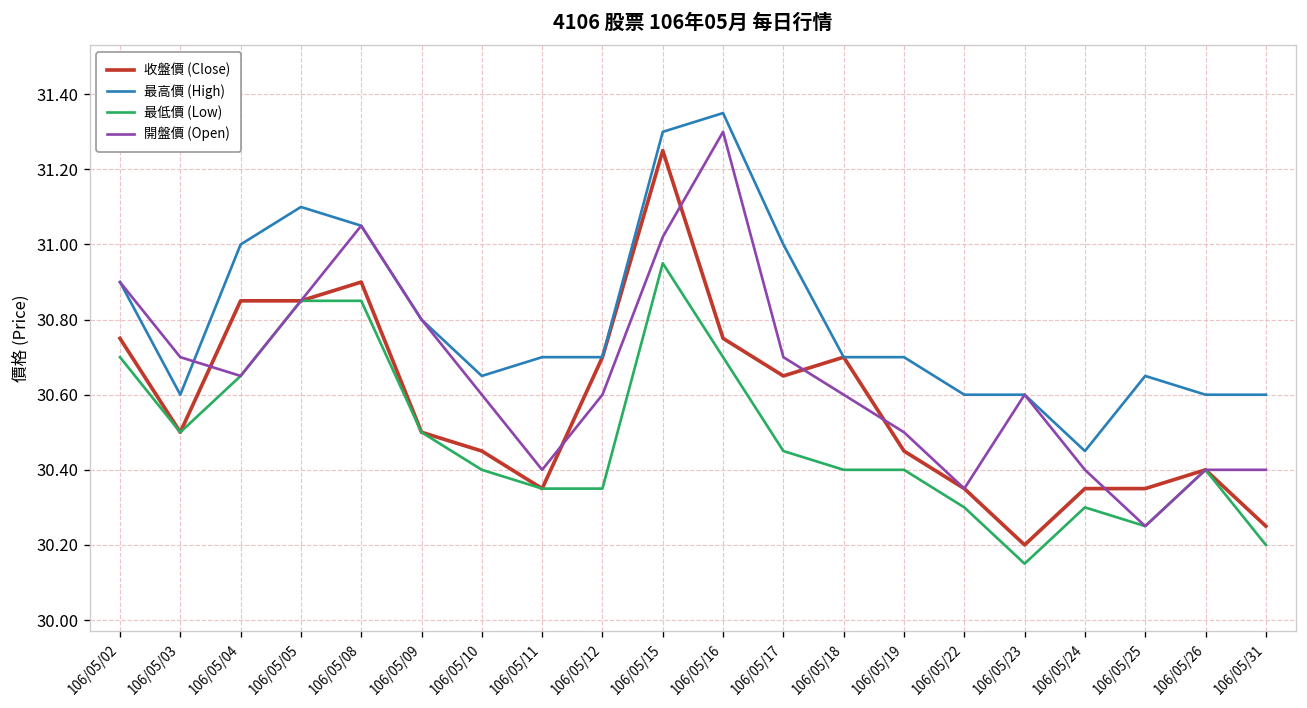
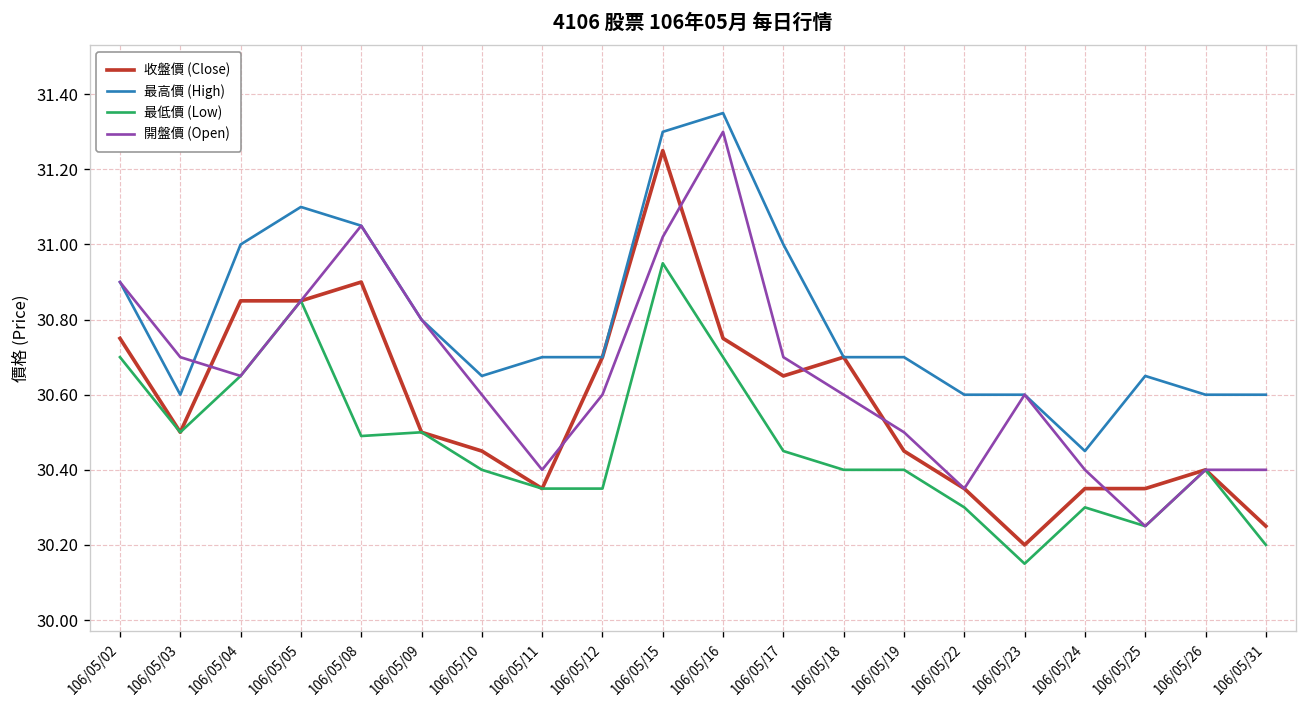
  {
    "收盤價 (Close)": {
      "106/05/02": 30.75,
      "106/05/04": 30.85,
      "106/05/08": 30.90,
      "106/05/10": 30.45,
      "106/05/15": 31.25,
      "106/05/16": 30.75,
      "106/05/17": 30.65,
      "106/05/19": 30.45,
      "106/05/23": 30.20,
      "106/05/24": 30.35,
      "106/05/25": 30.35,
      "106/05/31": 30.25
    },
    "最高價 (High)": {
      "106/05/03": 30.60,
      "106/05/04": 31.00,
      "106/05/05": 31.10,
      "106/05/10": 30.65,
      "106/05/11": 30.70,
      "106/05/15": 31.30,
      "106/05/16": 31.35,
      "106/05/17": 31.00,
      "106/05/19": 30.70,
      "106/05/22": 30.60,
      "106/05/24": 30.45,
      "106/05/25": 30.65,
      "106/05/26": 30.60,
      "106/05/31": 30.60
    },
    "最低價 (Low)": {
      "106/05/02": 30.70,
-     "106/05/08": 30.85,
+     "106/05/08": 30.49,
      "106/05/10": 30.40,
      "106/05/12": 30.35,
      "106/05/15": 30.95,
      "106/05/16": 30.70,
      "106/05/17": 30.45,
      "106/05/18": 30.40,
      "106/05/19": 30.40,
      "106/05/22": 30.30,
      "106/05/23": 30.15,
      "106/05/24": 30.30,
      "106/05/31": 30.20
    },
    "開盤價 (Open)": {
      "106/05/03": 30.70,
      "106/05/10": 30.60,
      "106/05/11": 30.40,
      "106/05/12": 30.60,
      "106/05/15": 31.02,
      "106/05/16": 31.30,
      "106/05/17": 30.70,
      "106/05/18": 30.60,
      "106/05/19": 30.50,
      "106/05/24": 30.40,
      "106/05/31": 30.40
    }
  }
